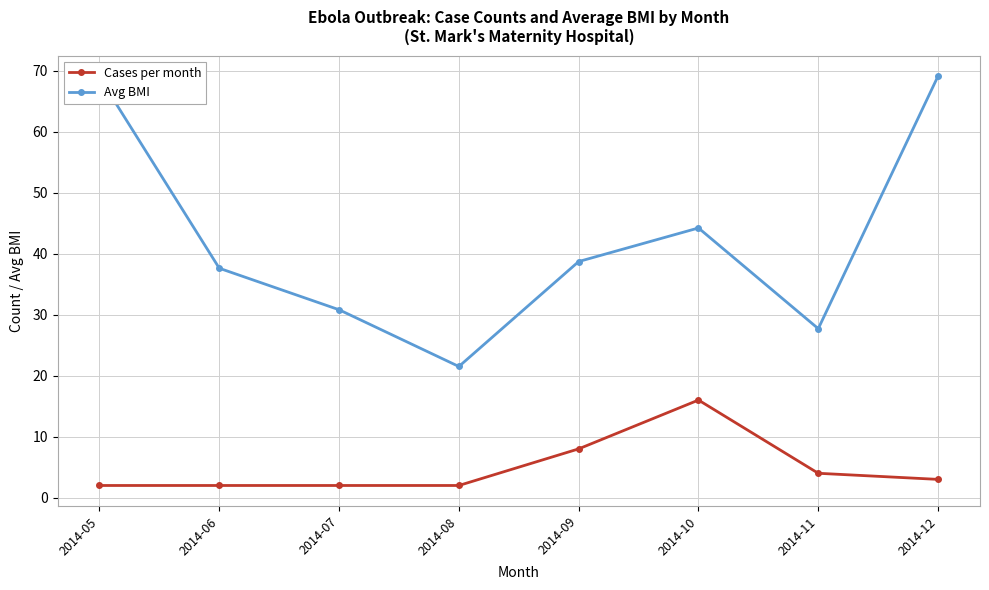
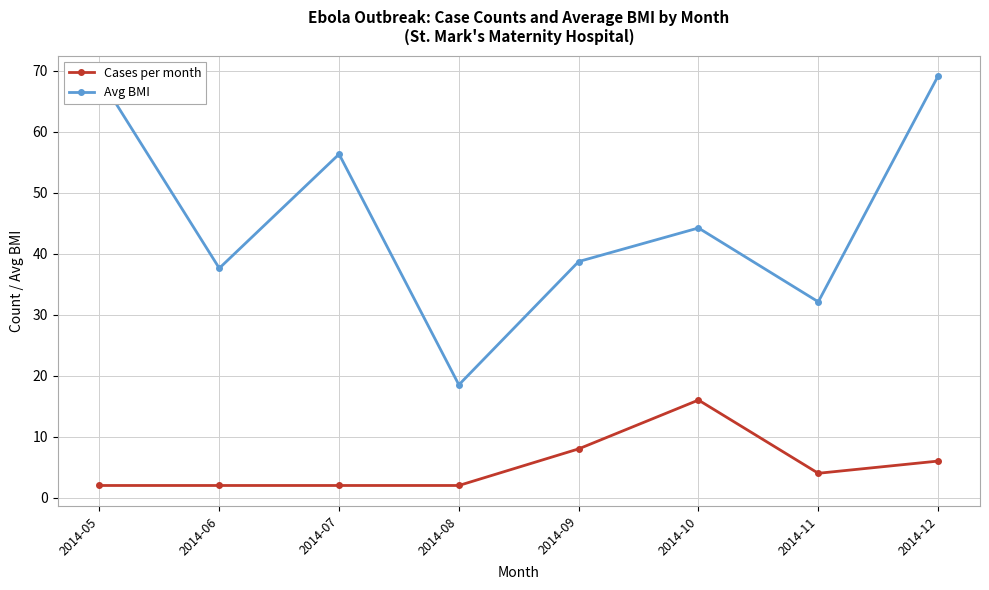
  {
    "Cases per month": {
      "2014-05": 2,
      "2014-06": 2,
      "2014-07": 2,
      "2014-08": 2,
      "2014-09": 8,
      "2014-10": 16,
      "2014-11": 4,
-     "2014-12": 3
+     "2014-12": 6
    },
    "Avg BMI": {
      "2014-06": 38,
-     "2014-07": 31,
-     "2014-08": 22,
+     "2014-07": 56,
+     "2014-08": 19,
      "2014-09": 39,
      "2014-10": 44,
-     "2014-11": 28,
+     "2014-11": 32,
      "2014-12": 69
    }
  }
